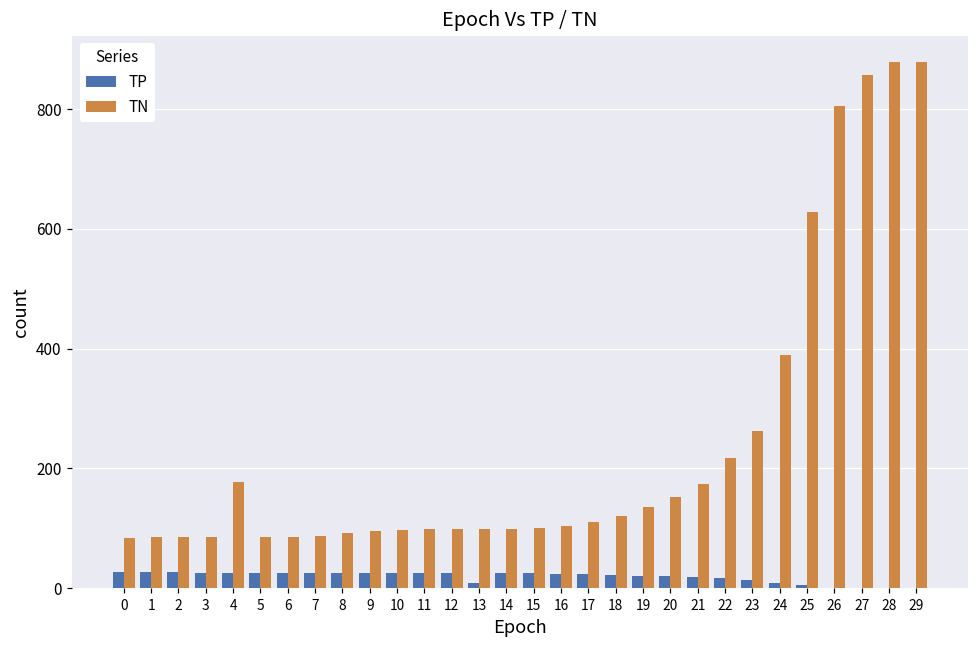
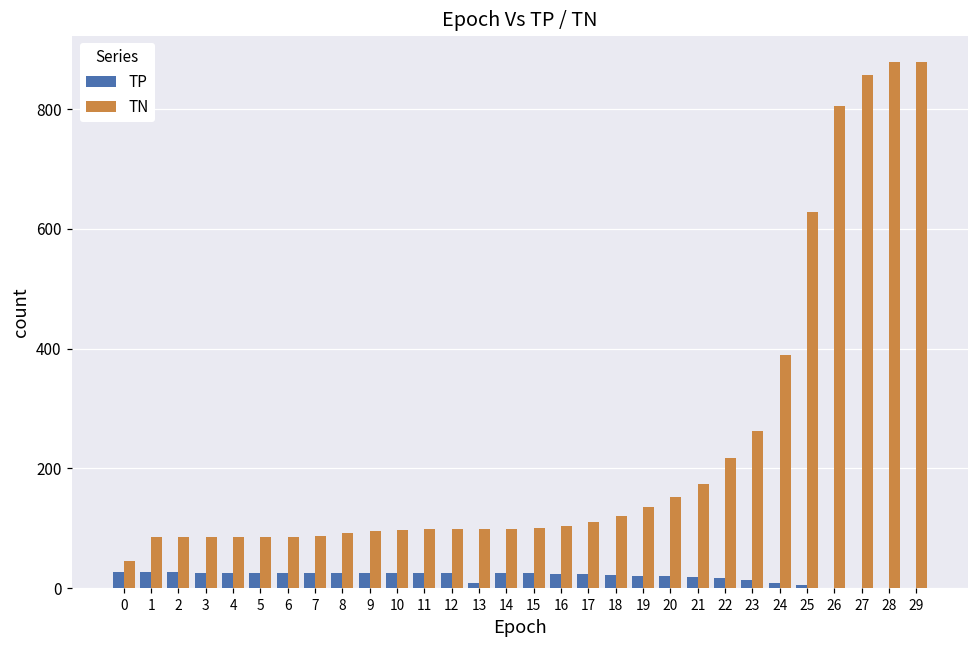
  {
    "TP": {
      "0": 30,
      "1": 30,
      "2": 30,
      "3": 30,
      "4": 30,
      "5": 30,
      "6": 30,
      "7": 30,
      "8": 30,
      "9": 30,
      "10": 30,
      "11": 30,
      "12": 30,
      "13": 10,
      "14": 30,
      "15": 30,
      "16": 20,
      "17": 20,
      "18": 20,
      "19": 20,
      "20": 20,
      "21": 20,
      "22": 20,
      "23": 10,
      "24": 10,
      "25": 10,
      "27": 0,
      "28": 0,
      "29": 0
    },
    "TN": {
-     "0": 80,
+     "0": 50,
      "1": 90,
      "2": 90,
      "3": 90,
-     "4": 180,
+     "4": 90,
      "5": 90,
      "6": 90,
      "7": 90,
      "8": 90,
      "9": 100,
      "10": 100,
      "11": 100,
      "12": 100,
      "13": 100,
      "14": 100,
      "15": 100,
      "16": 100,
      "17": 110,
      "18": 120,
      "19": 140,
      "20": 150,
      "21": 170,
      "22": 220,
      "23": 260,
      "24": 390,
      "25": 630,
      "26": 810,
      "27": 860,
      "28": 880,
      "29": 880
    }
  }
